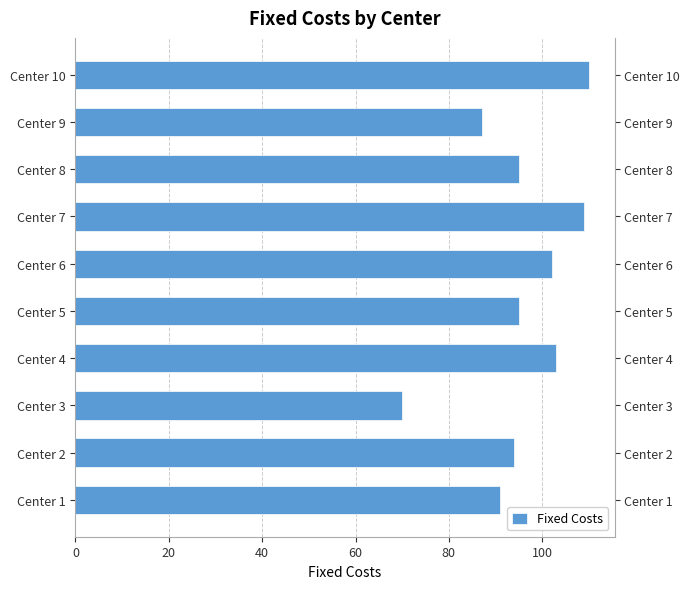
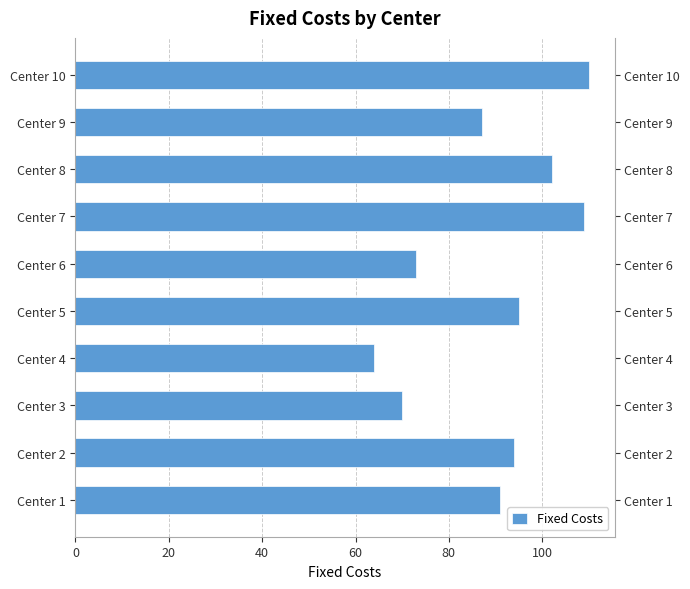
  {
    "Center 10": 110,
    "Center 9": 87,
-   "Center 8": 95,
+   "Center 8": 102,
    "Center 7": 109,
-   "Center 6": 102,
+   "Center 6": 73,
    "Center 5": 95,
-   "Center 4": 103,
+   "Center 4": 64,
    "Center 3": 70,
    "Center 2": 94,
    "Center 1": 91
  }
